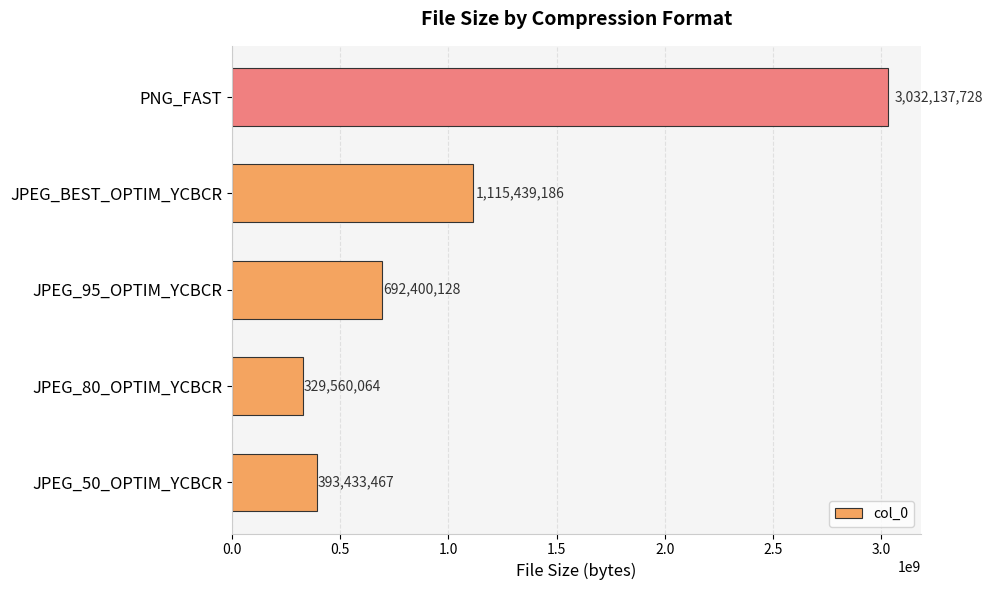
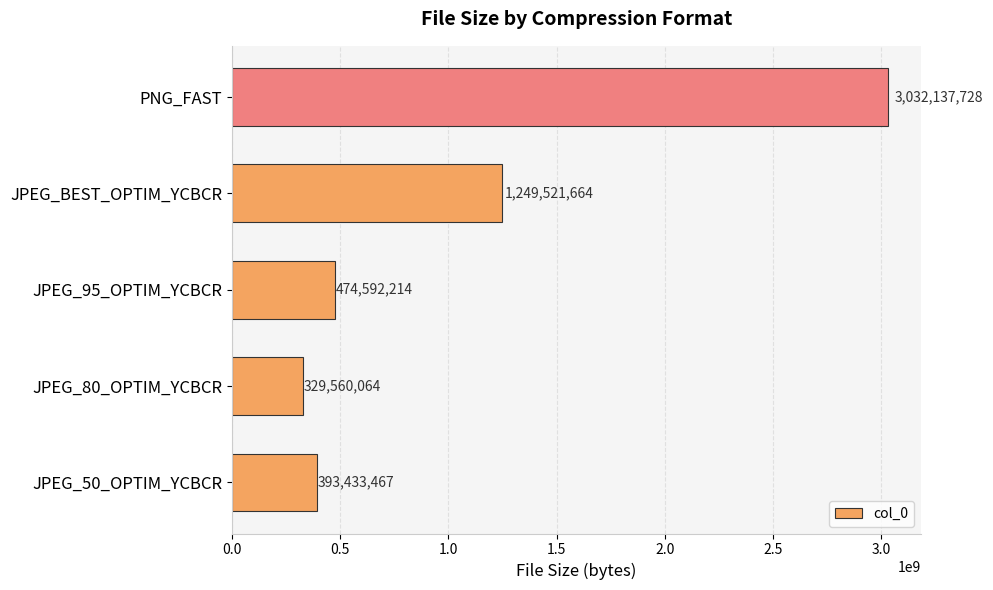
  {
    "PNG_FAST": "3,032,137,728",
-   "JPEG_BEST_OPTIM_YCBCR": "1,115,439,186",
-   "JPEG_95_OPTIM_YCBCR": "692,400,128",
+   "JPEG_BEST_OPTIM_YCBCR": "1,249,521,664",
+   "JPEG_95_OPTIM_YCBCR": "474,592,214",
    "JPEG_80_OPTIM_YCBCR": "329,560,064",
    "JPEG_50_OPTIM_YCBCR": "393,433,467"
  }
